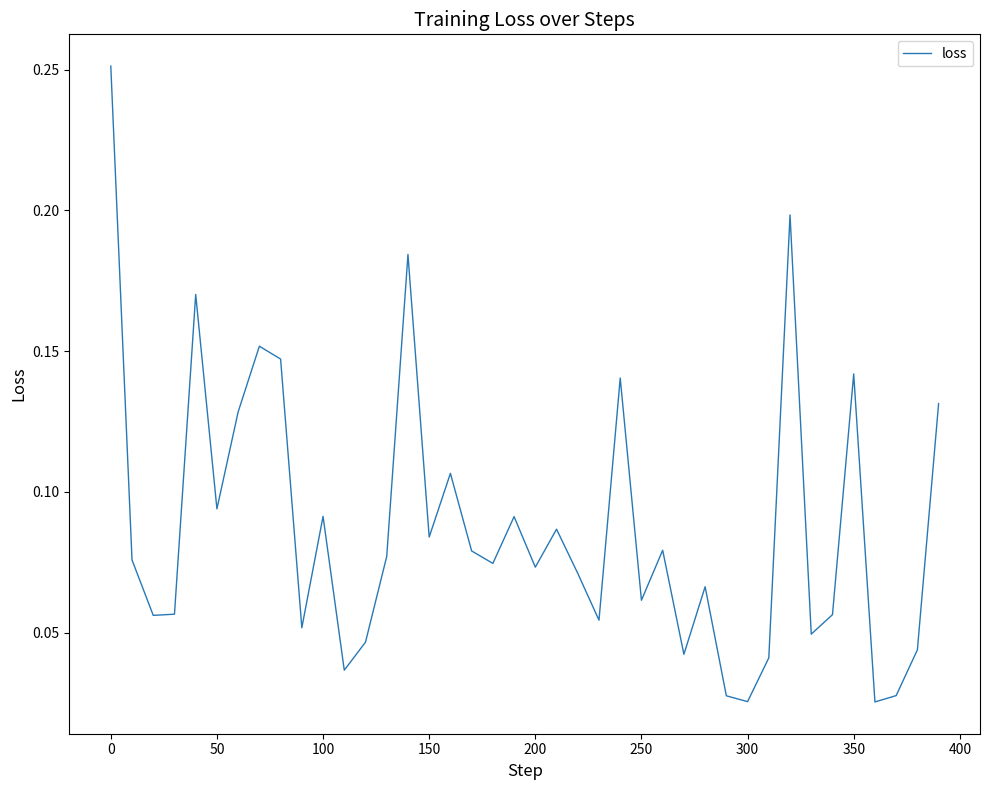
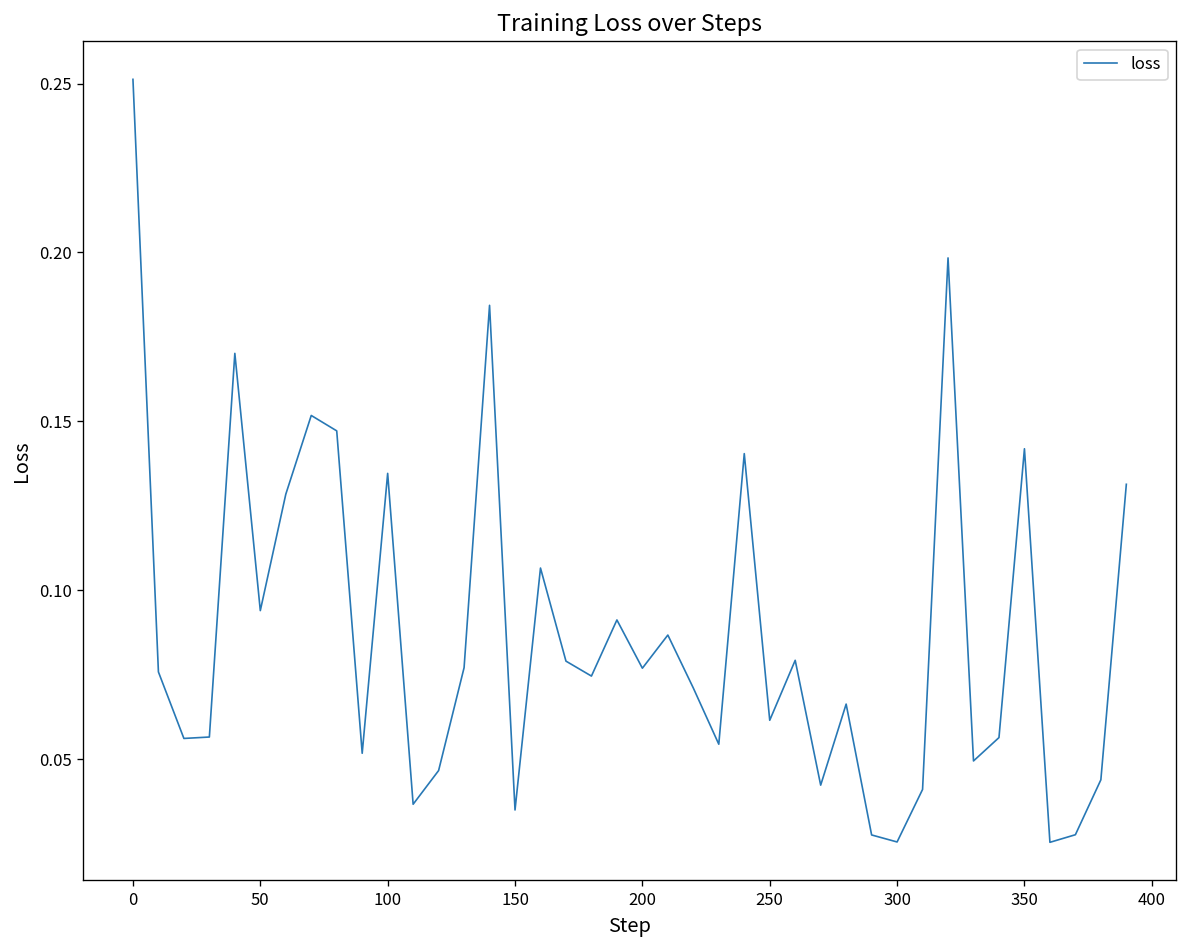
  {
    "0": 0.251,
    "50": 0.094,
-   "100": 0.091,
-   "150": 0.084,
-   "200": 0.073,
+   "100": 0.135,
+   "150": 0.035,
+   "200": 0.077,
    "250": 0.062,
    "300": 0.025,
    "350": 0.142
  }
